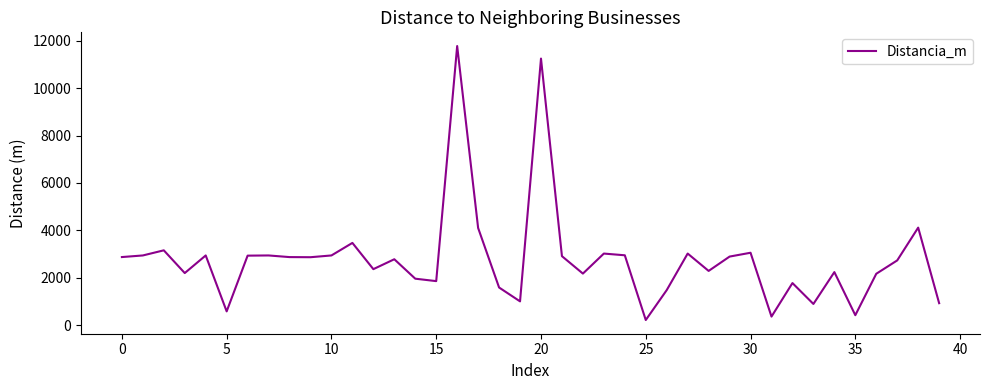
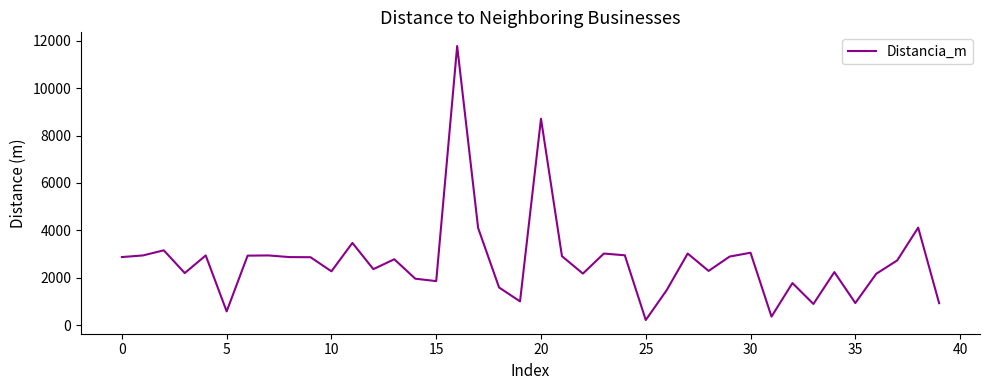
  {
    "0": 2900,
    "5": 600,
-   "10": 2900,
+   "10": 2300,
    "15": 1900,
-   "20": 11300,
+   "20": 8700,
    "25": 200,
    "30": 3100,
-   "35": 400
+   "35": 900
  }
